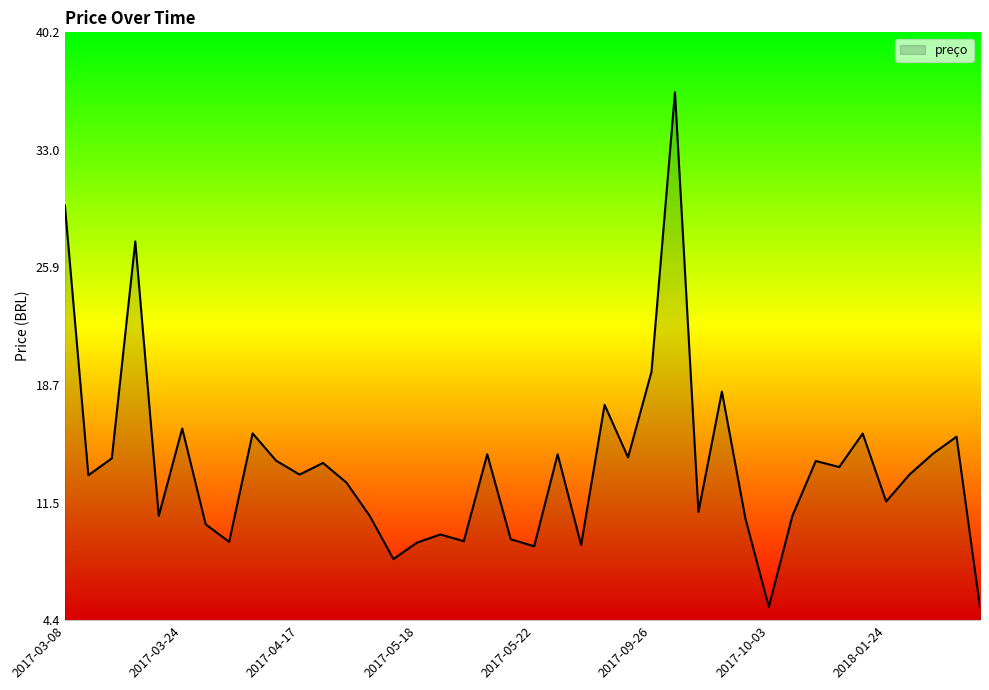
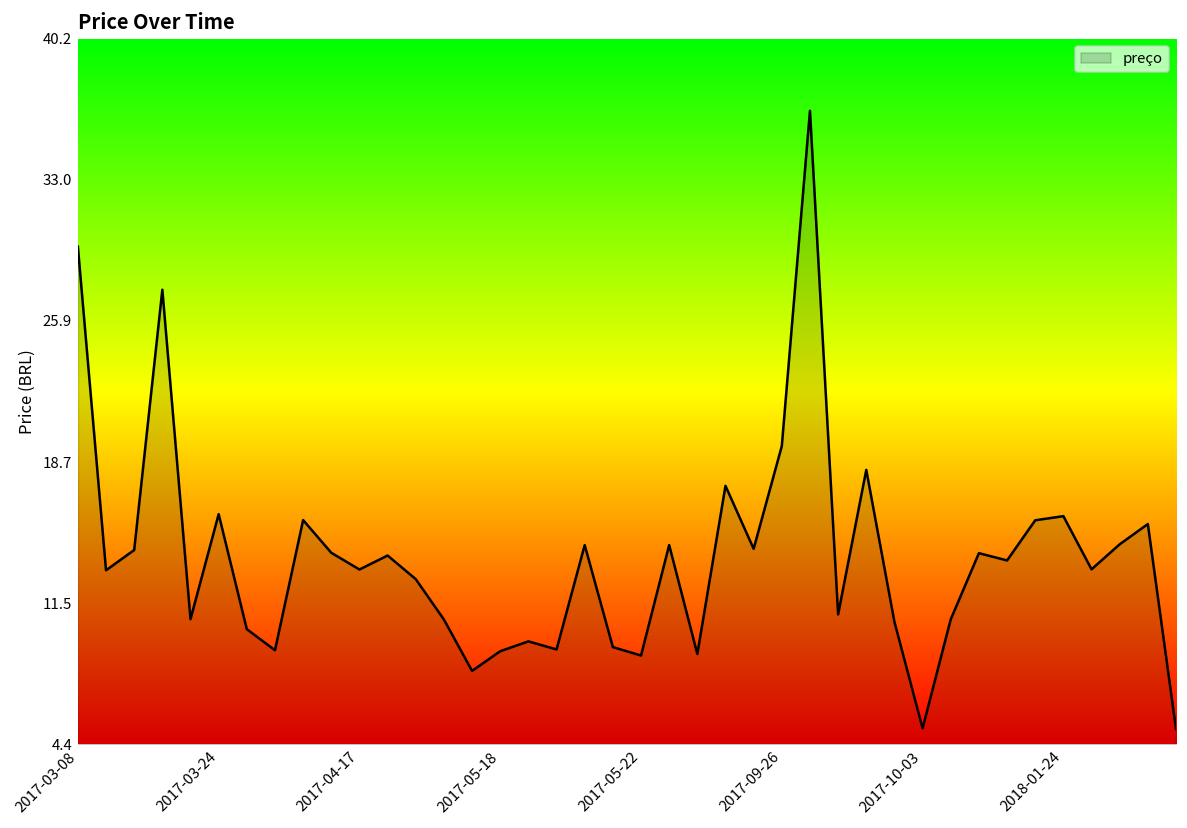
  {
    "2017-03-08": 29.7,
    "2017-03-24": 16.1,
    "2017-09-26": 19.5,
-   "2018-01-24": 11.6
+   "2018-01-24": 16.0
  }
